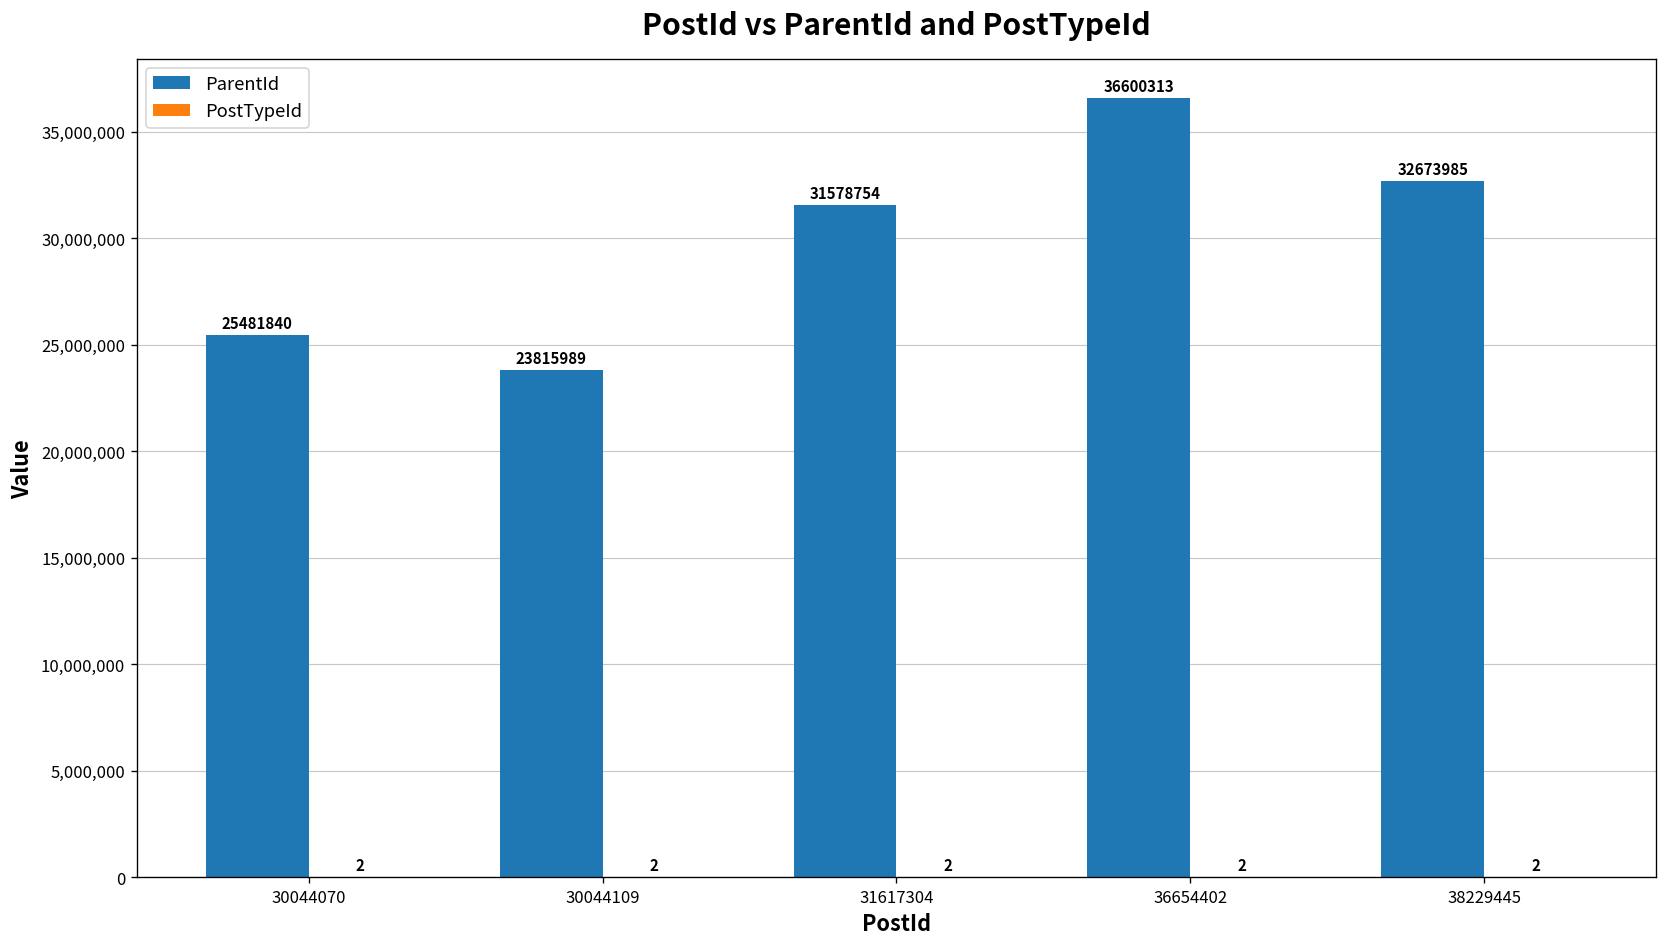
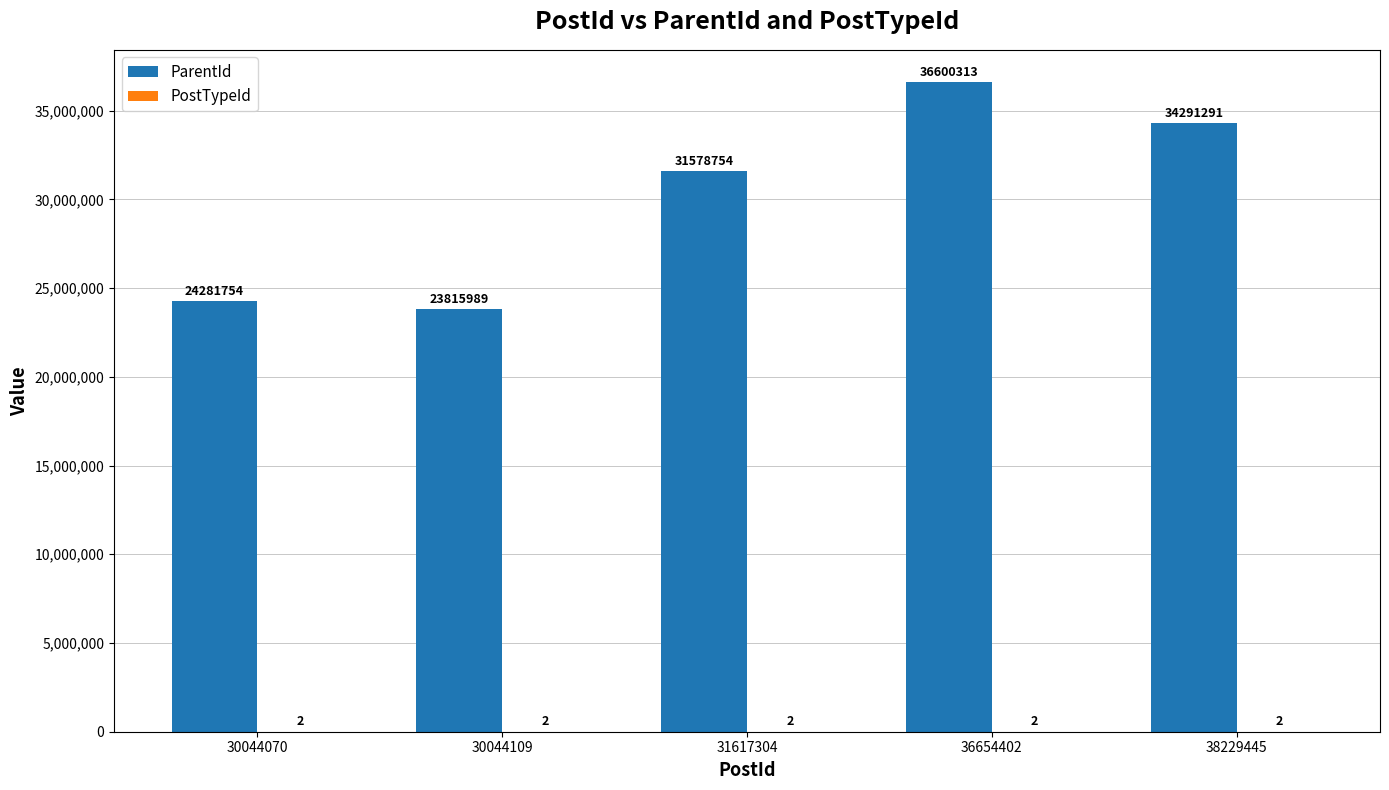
  {
    "ParentId": {
-     "30044070": 25481840,
+     "30044070": 24281754,
      "30044109": 23815989,
      "31617304": 31578754,
      "36654402": 36600313,
-     "38229445": 32673985
+     "38229445": 34291291
    },
    "PostTypeId": {
      "30044070": 2,
      "30044109": 2,
      "31617304": 2,
      "36654402": 2,
      "38229445": 2
    }
  }
